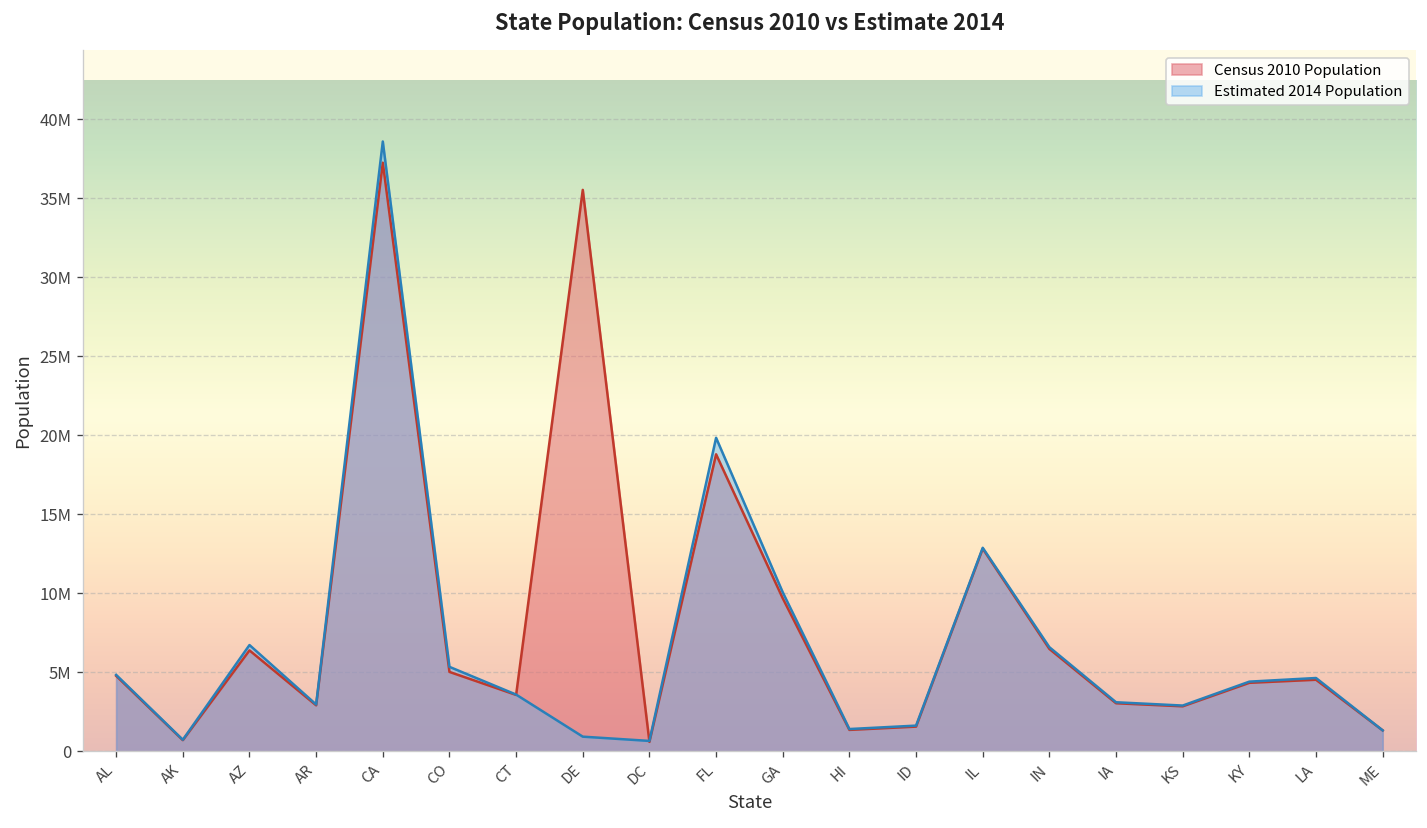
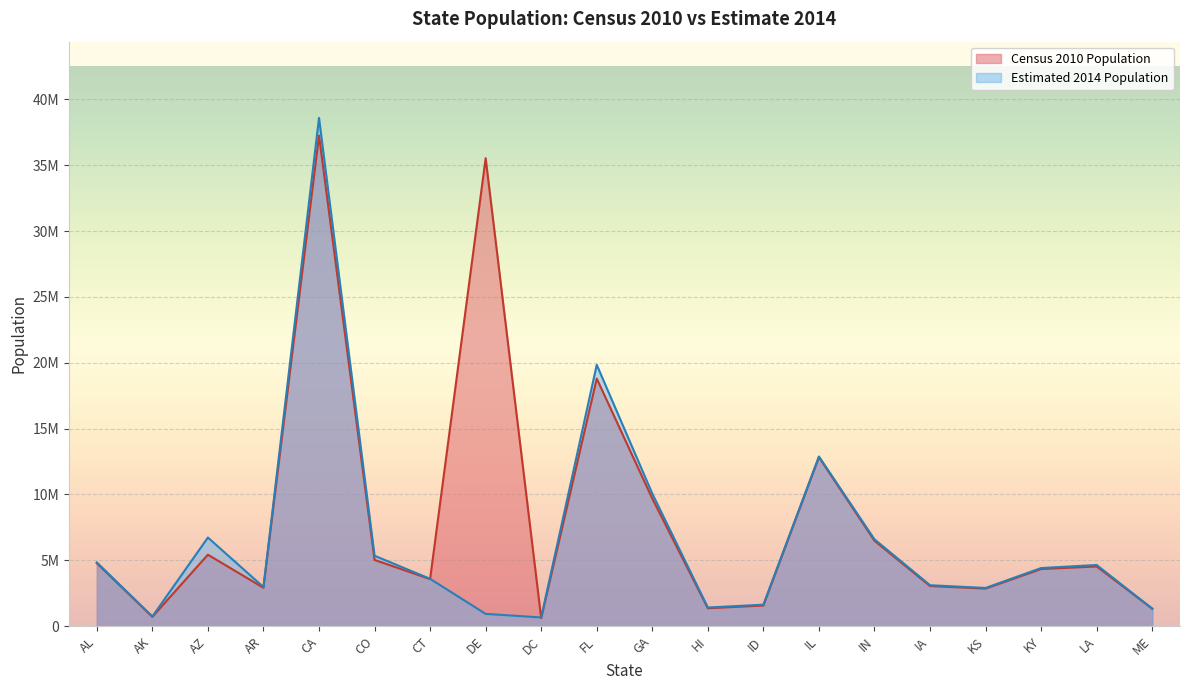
  {
    "Census 2010 Population": {
-     "AZ": 6400000,
+     "AZ": 5400000,
      "CA": 37300000,
      "CO": 5000000,
      "DE": 35500000,
      "FL": 18800000,
      "GA": 9700000
    },
    "Estimated 2014 Population": {
      "AZ": 6700000,
      "CA": 38600000,
      "CO": 5400000,
      "DE": 900000,
      "FL": 19800000,
      "GA": 10100000
    }
  }
